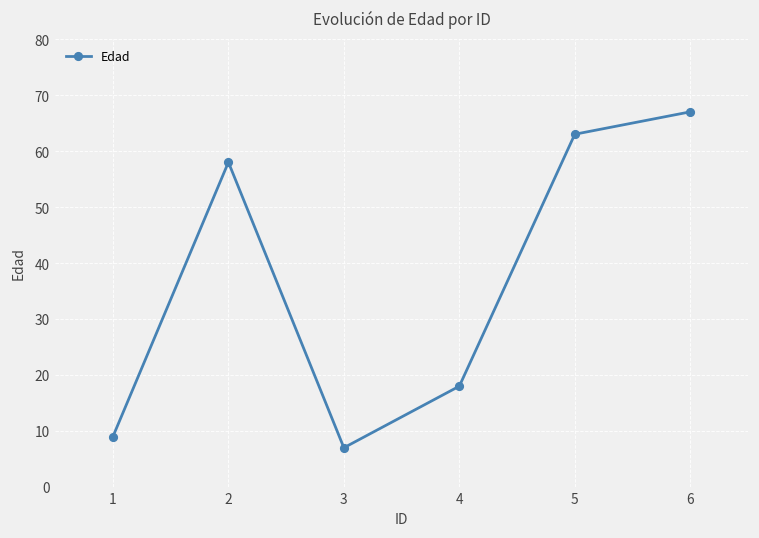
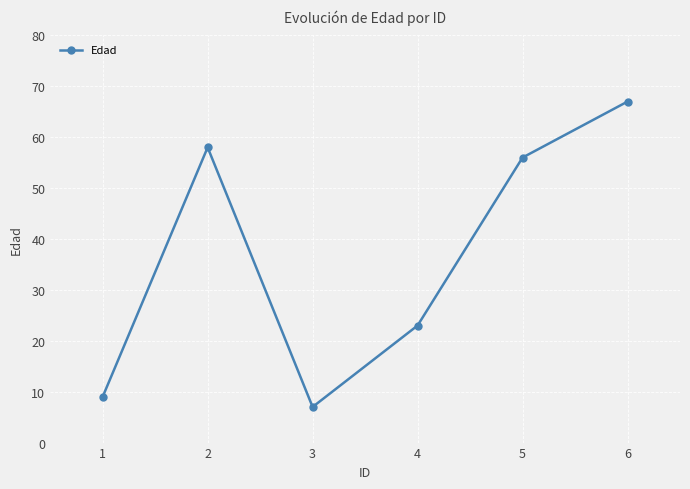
  {
    "1": 9,
    "2": 58,
    "3": 7,
-   "4": 18,
-   "5": 63,
+   "4": 23,
+   "5": 56,
    "6": 67
  }
